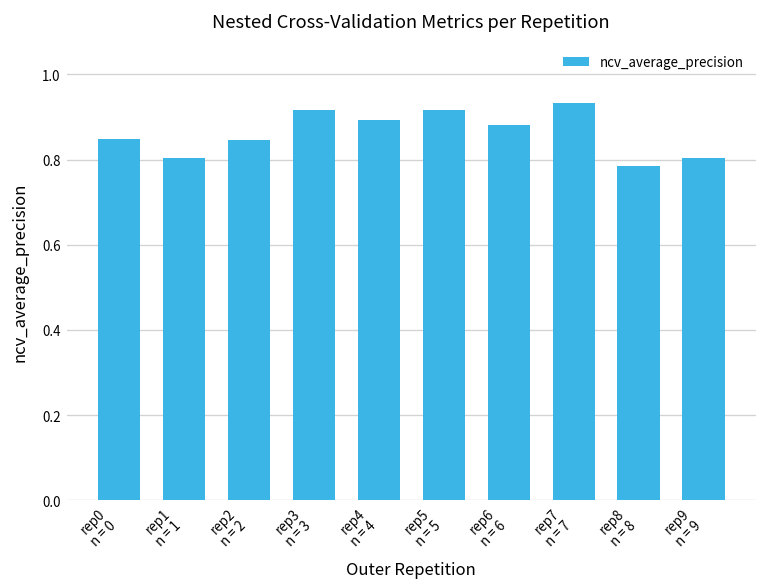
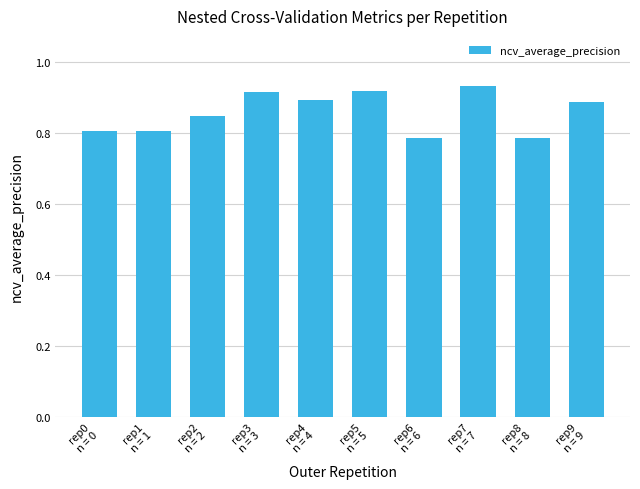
  {
-   "rep0 n = 0": 0.85,
+   "rep0 n = 0": 0.81,
    "rep1 n = 1": 0.80,
    "rep2 n = 2": 0.85,
    "rep3 n = 3": 0.92,
    "rep4 n = 4": 0.89,
    "rep5 n = 5": 0.92,
-   "rep6 n = 6": 0.88,
+   "rep6 n = 6": 0.78,
    "rep7 n = 7": 0.93,
    "rep8 n = 8": 0.78,
-   "rep9 n = 9": 0.80
+   "rep9 n = 9": 0.89
  }
